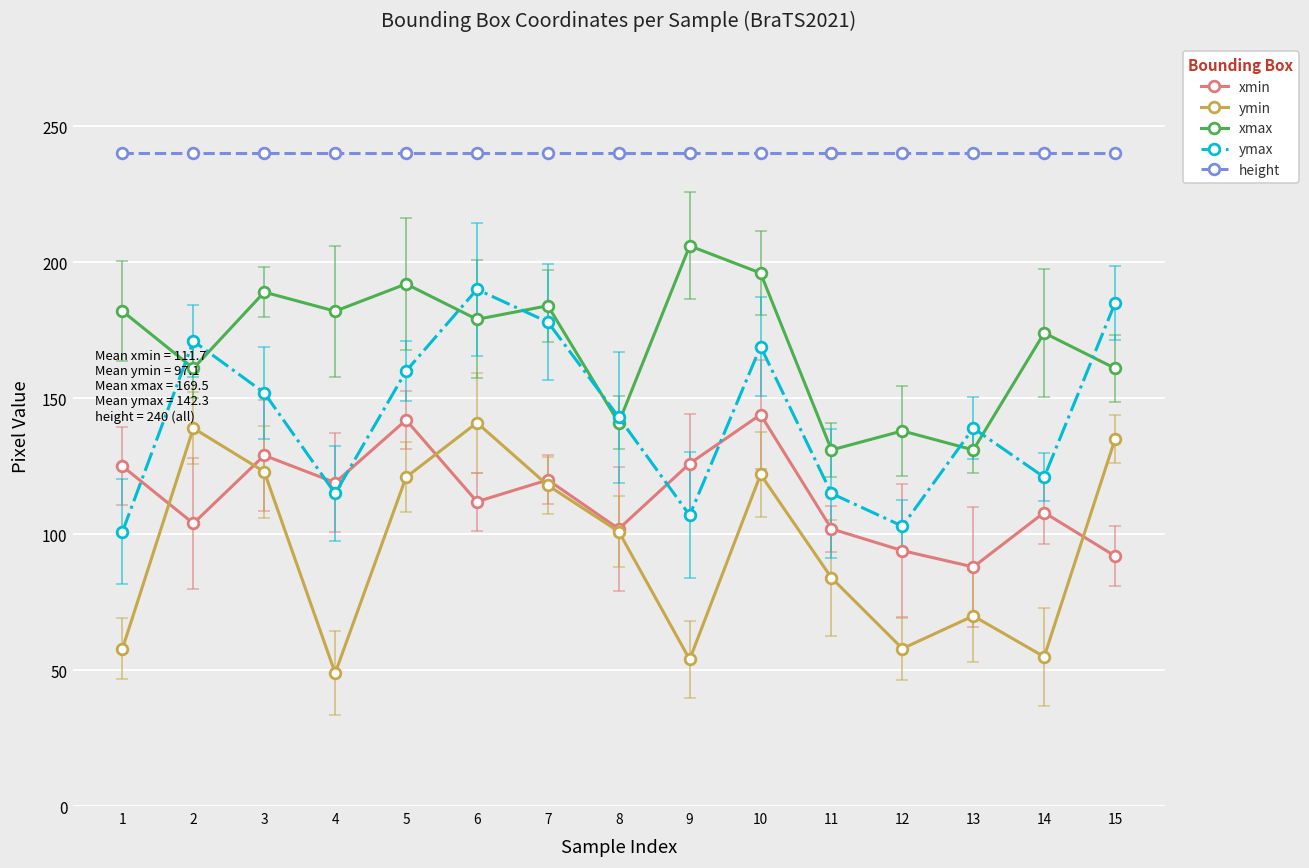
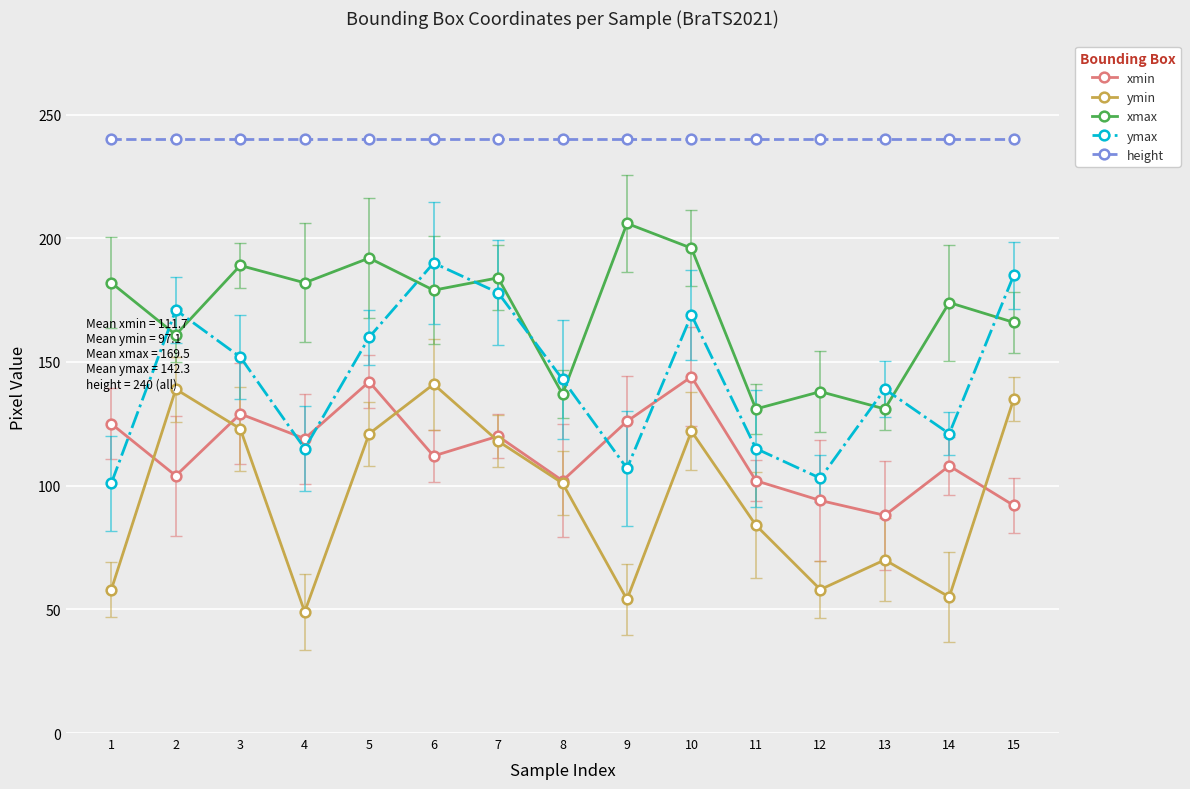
  {
    "xmin": {
      "1": 125,
      "2": 104,
      "3": 129,
      "4": 119,
      "5": 142,
      "6": 112,
      "7": 120,
      "9": 126,
      "10": 144,
      "11": 102,
      "13": 88,
      "14": 108,
      "15": 92
    },
    "ymin": {
      "1": 58,
      "3": 123,
      "4": 49,
      "5": 121,
      "6": 141,
      "7": 118,
      "9": 54,
      "10": 122,
      "11": 84,
      "12": 58,
      "13": 70,
      "14": 55,
      "15": 135
    },
    "xmax": {
      "1": 182,
      "3": 189,
      "4": 182,
      "5": 192,
      "6": 179,
      "7": 184,
-     "8": 141,
+     "8": 137,
      "9": 206,
      "10": 196,
      "11": 131,
      "12": 138,
      "13": 131,
      "14": 174,
-     "15": 161
+     "15": 166
    },
    "ymax": {
      "1": 101,
      "3": 152,
      "4": 115,
      "5": 160,
      "6": 190,
      "7": 178,
      "8": 143,
      "10": 169,
      "11": 115,
      "12": 103,
      "14": 121,
      "15": 185
    }
  }
